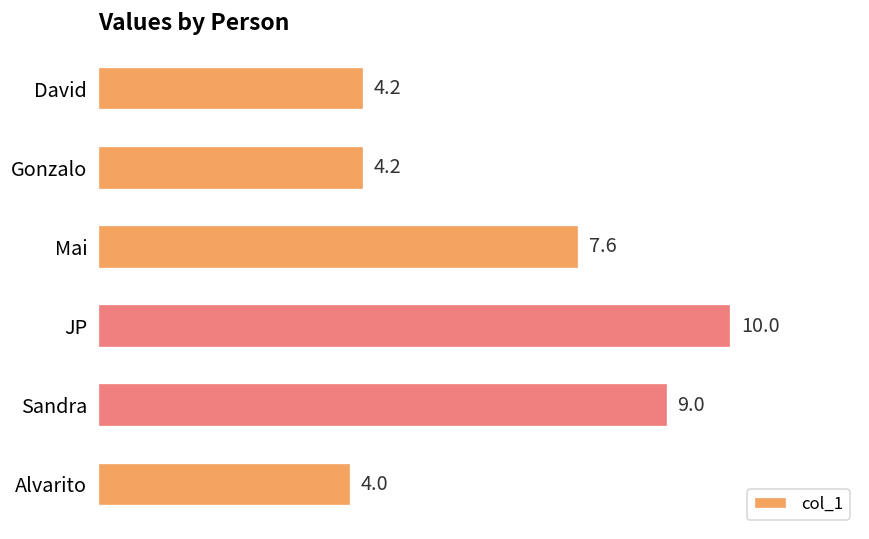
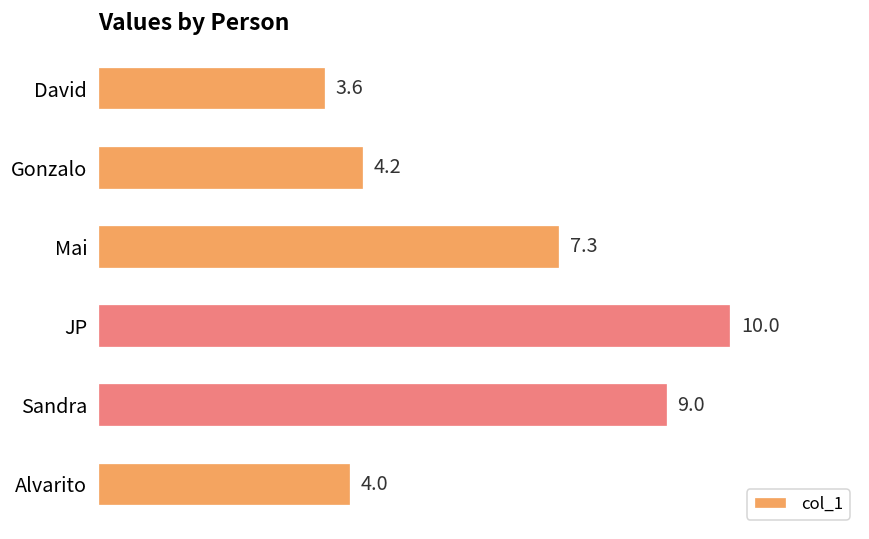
  {
-   "David": 4.2,
+   "David": 3.6,
    "Gonzalo": 4.2,
-   "Mai": 7.6,
+   "Mai": 7.3,
    "JP": 10.0,
    "Sandra": 9.0,
    "Alvarito": 4.0
  }
